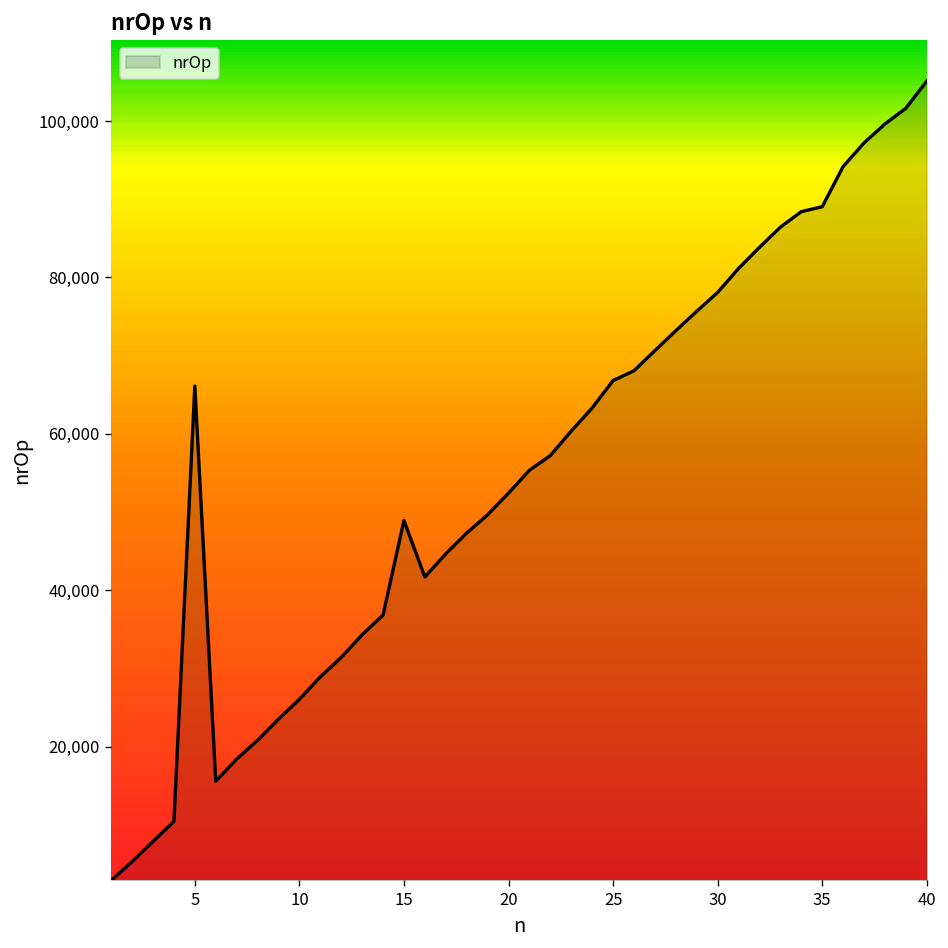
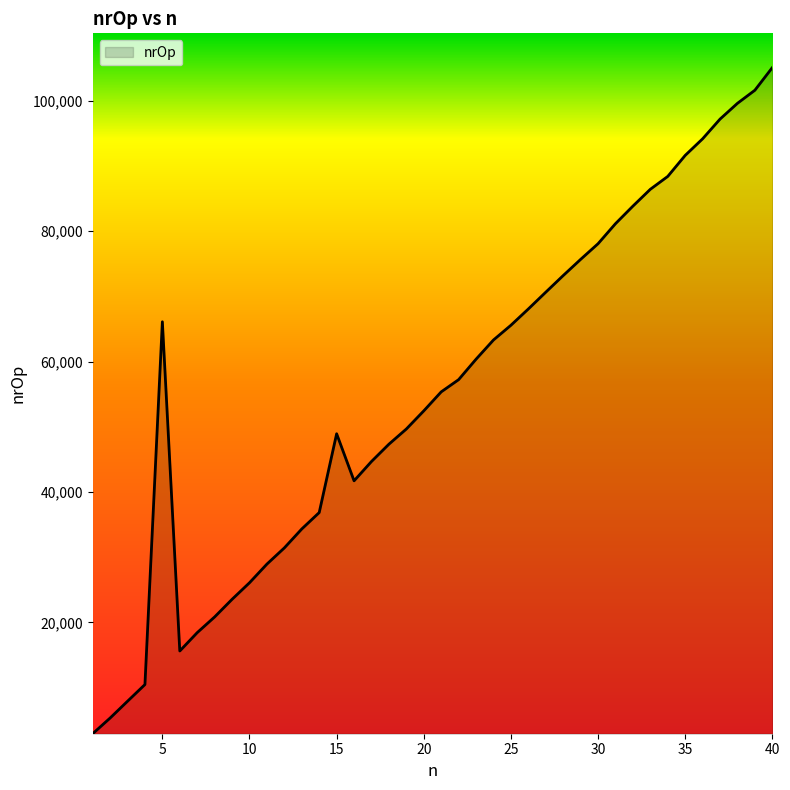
  {
    "5": "66,000",
    "10": "26,000",
    "15": "49,000",
    "20": "52,000",
-   "25": "67,000",
+   "25": "66,000",
    "30": "78,000",
-   "35": "89,000",
+   "35": "92,000",
    "40": "105,000"
  }
